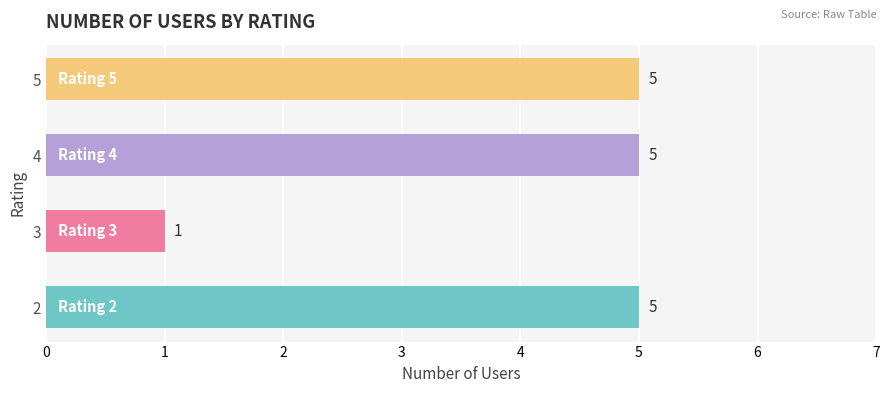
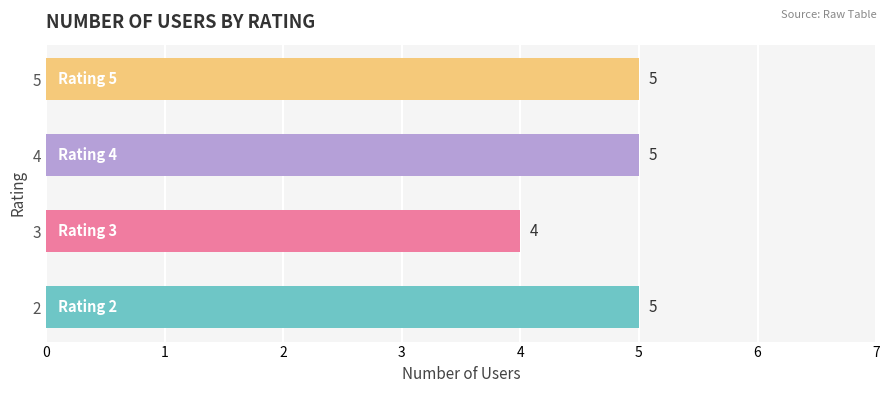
  {
    "5": 5,
    "4": 5,
-   "3": 1,
+   "3": 4,
    "2": 5
  }
